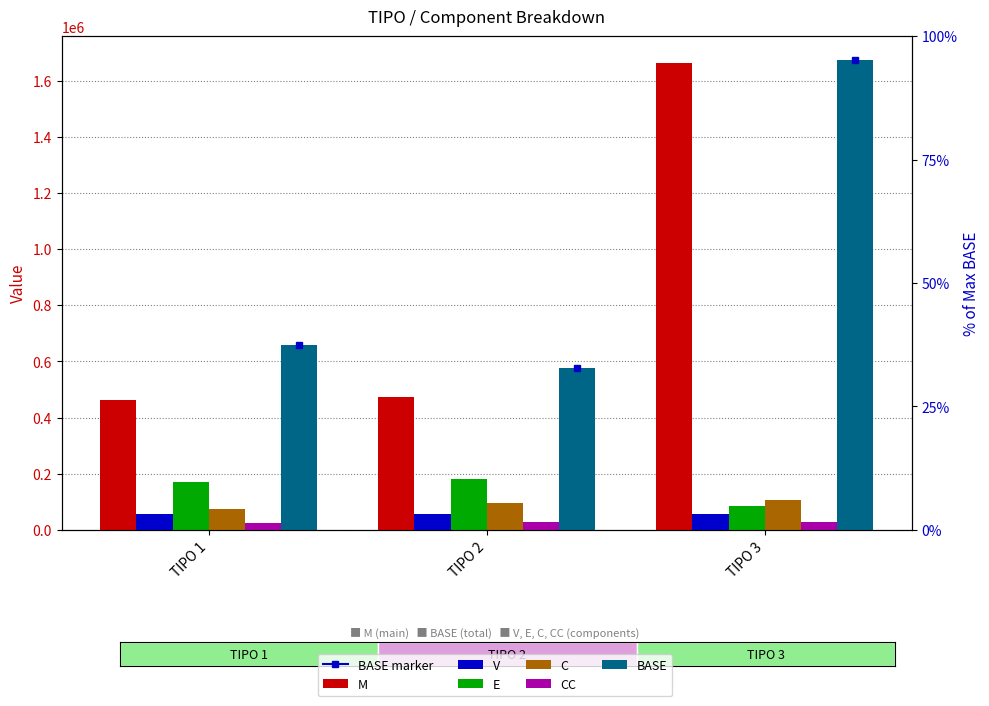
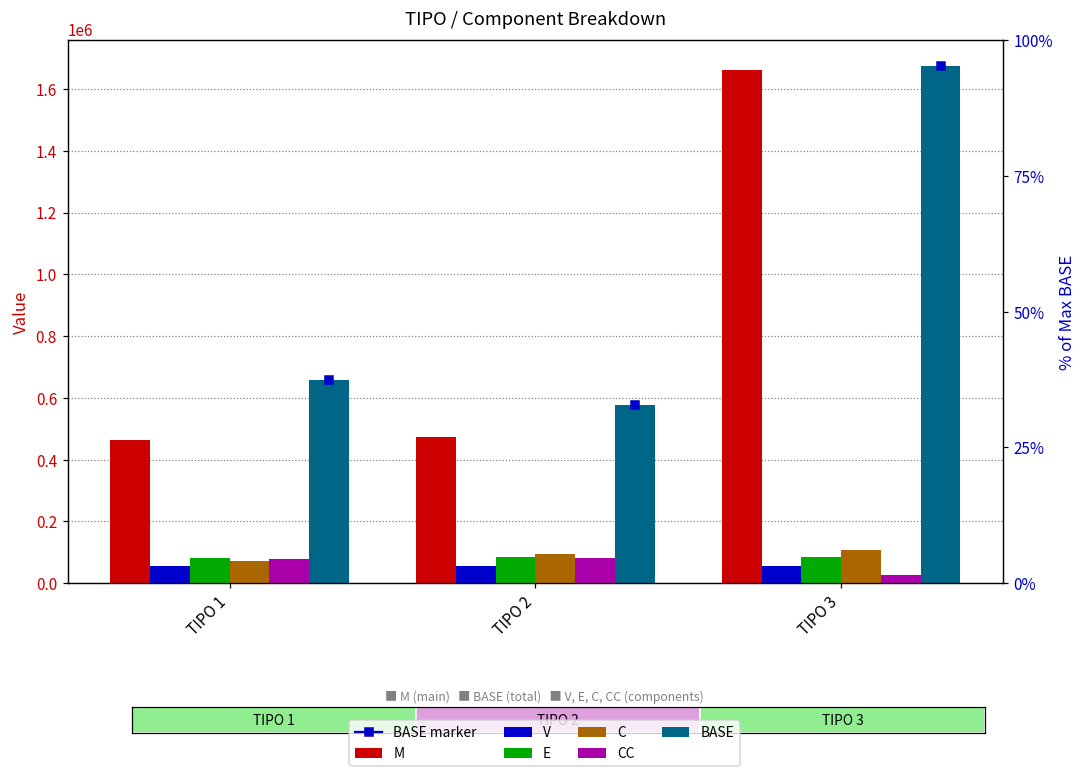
  {
    "TIPO / Component Breakdown": {
      "M": {
        "TIPO 1": 460000,
        "TIPO 2": 470000,
        "TIPO 3": 1660000
      },
      "E": {
-       "TIPO 1": 170000,
-       "TIPO 2": 180000,
+       "TIPO 1": 80000,
+       "TIPO 2": 80000,
        "TIPO 3": 80000
      },
      "C": {
        "TIPO 1": 70000,
        "TIPO 2": 100000,
        "TIPO 3": 110000
      },
      "CC": {
-       "TIPO 1": 30000,
-       "TIPO 2": 30000,
+       "TIPO 1": 80000,
+       "TIPO 2": 80000,
        "TIPO 3": 30000
      },
      "BASE": {
        "TIPO 1": 660000,
        "TIPO 2": 580000,
        "TIPO 3": 1670000
      }
    }
  }
